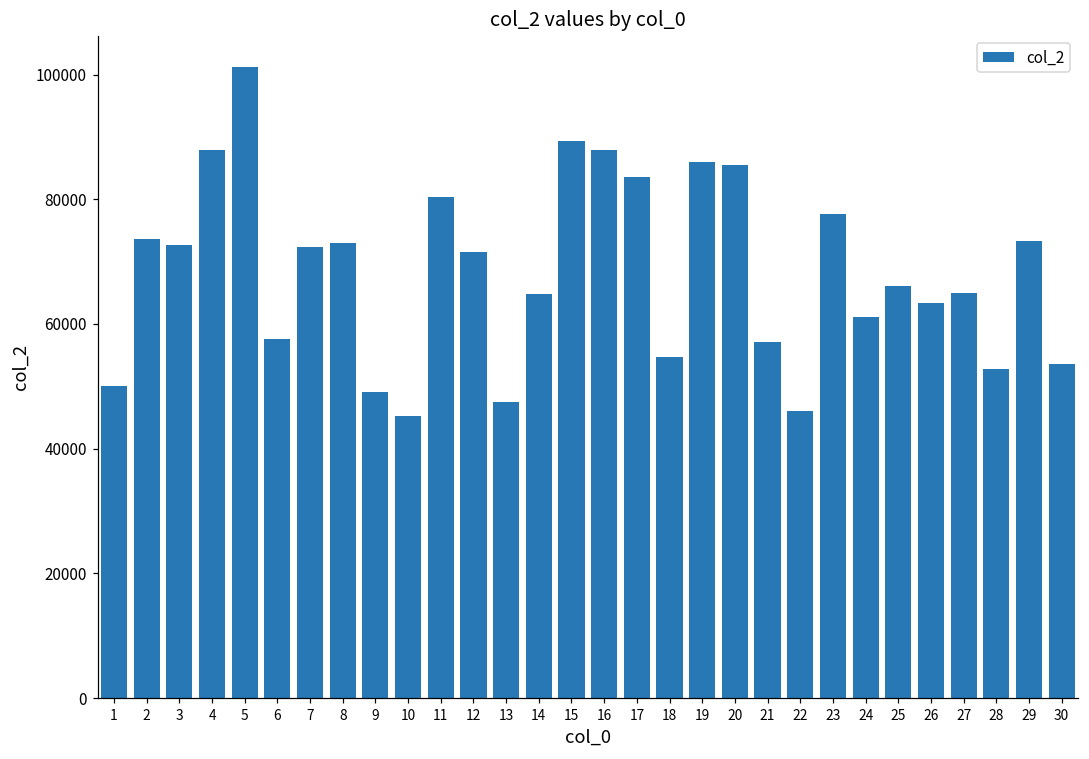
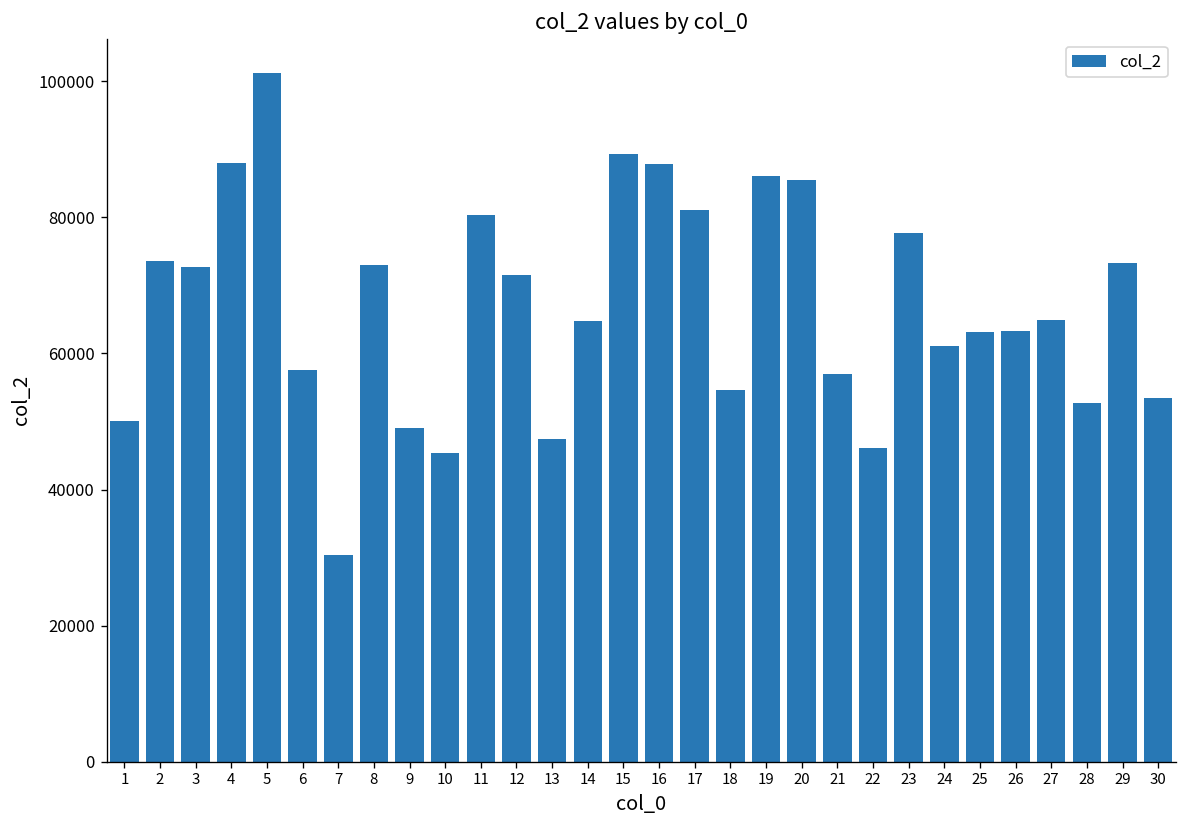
  {
    "1": 50000,
    "2": 74000,
    "3": 73000,
    "4": 88000,
    "5": 101000,
    "6": 58000,
-   "7": 72000,
+   "7": 30000,
    "8": 73000,
    "9": 49000,
    "10": 45000,
    "11": 80000,
    "12": 71000,
    "13": 47000,
    "14": 65000,
    "15": 89000,
    "16": 88000,
-   "17": 84000,
+   "17": 81000,
    "18": 55000,
    "19": 86000,
    "20": 85000,
    "21": 57000,
    "22": 46000,
    "23": 78000,
    "24": 61000,
-   "25": 66000,
+   "25": 63000,
    "26": 63000,
    "27": 65000,
    "28": 53000,
    "29": 73000,
    "30": 54000
  }
